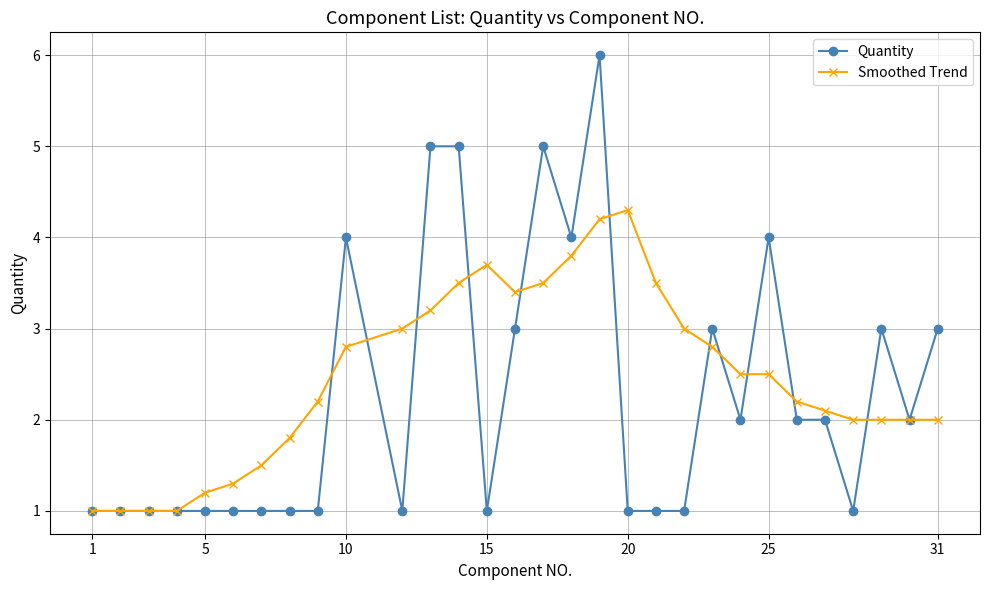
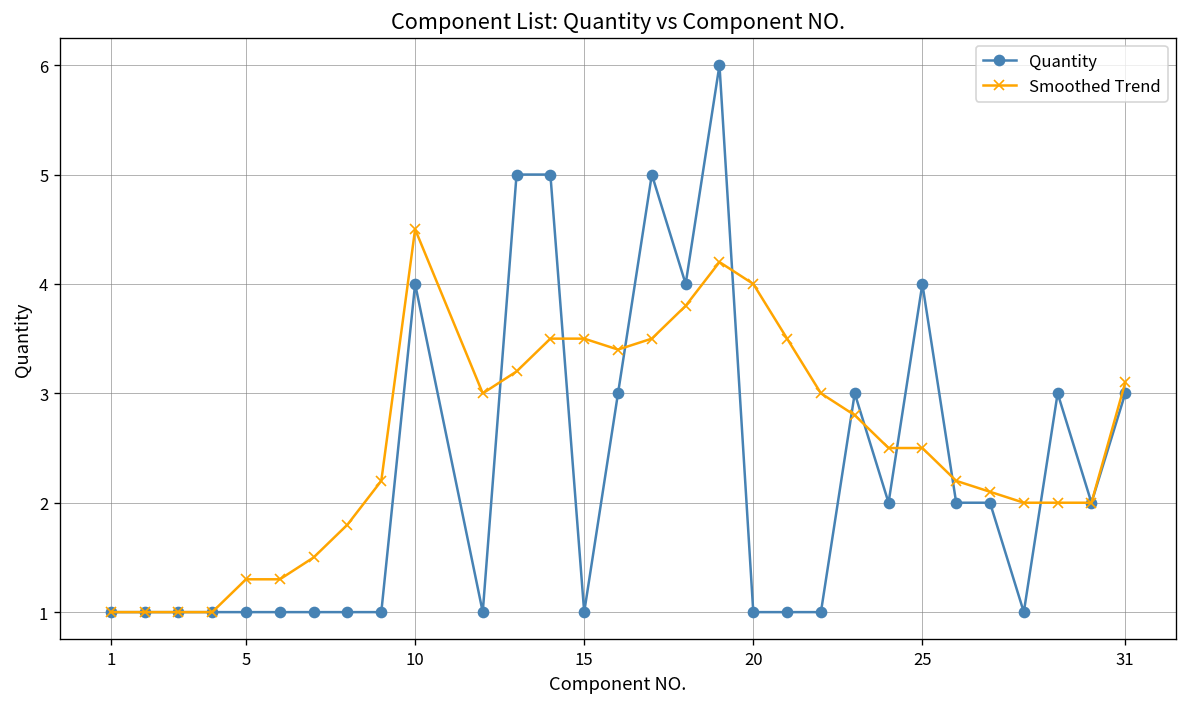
  {
    "Quantity": {
      "5": 1.0,
      "10": 4.0,
      "15": 1.0,
      "20": 1.0,
      "25": 4.0,
      "31": 3.0
    },
    "Smoothed Trend": {
-     "5": 1.2,
-     "10": 2.8,
-     "15": 3.7,
-     "20": 4.3,
+     "5": 1.3,
+     "10": 4.5,
+     "15": 3.5,
+     "20": 4.0,
      "25": 2.5,
-     "31": 2.0
+     "31": 3.1
    }
  }
